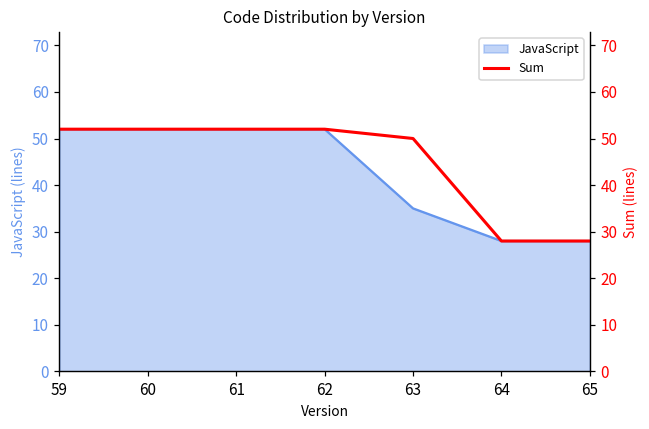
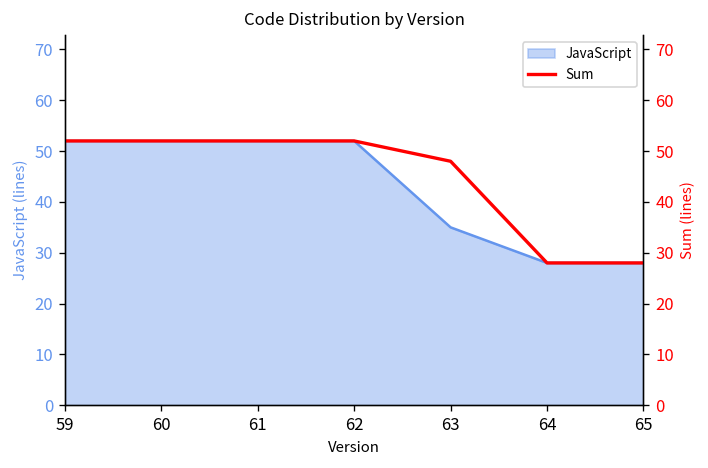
  {
    "JavaScript": {
      "59": 52,
      "60": 52,
      "61": 52,
      "62": 52,
      "63": 35,
      "64": 28,
      "65": 28
    },
    "Sum": {
      "59": 52,
      "60": 52,
      "61": 52,
      "62": 52,
-     "63": 50,
+     "63": 48,
      "64": 28,
      "65": 28
    }
  }
